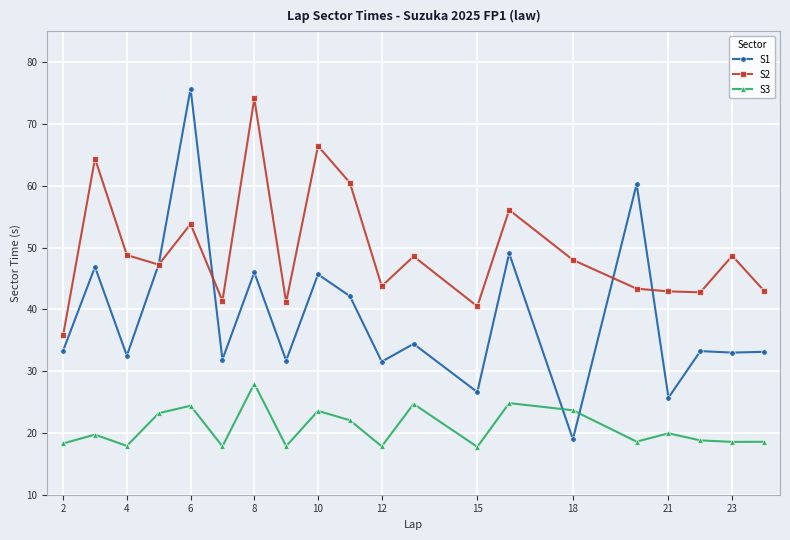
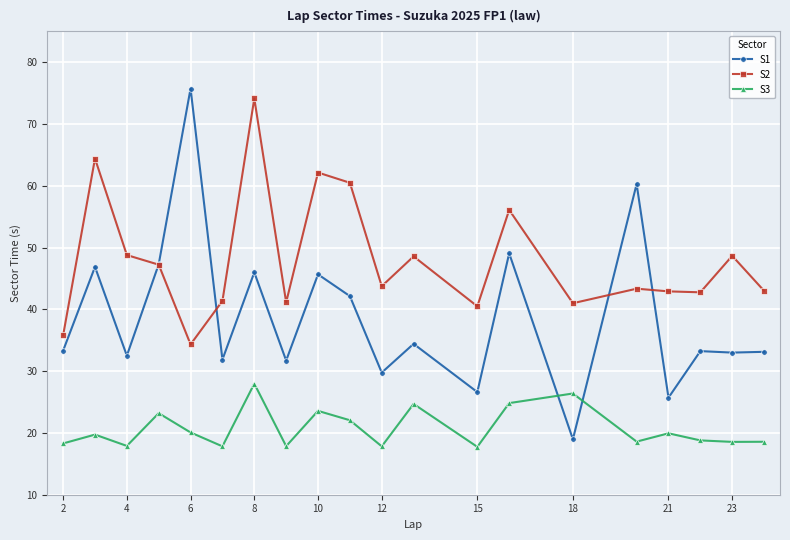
  {
    "S1": {
      "2": 33,
      "4": 33,
      "6": 76,
      "8": 46,
      "10": 46,
-     "12": 32,
+     "12": 30,
      "15": 27,
      "18": 19,
      "21": 26,
      "23": 33
    },
    "S2": {
      "2": 36,
      "4": 49,
-     "6": 54,
+     "6": 34,
      "8": 74,
-     "10": 66,
+     "10": 62,
      "12": 44,
      "15": 40,
-     "18": 48,
+     "18": 41,
      "21": 43,
      "23": 49
    },
    "S3": {
      "2": 18,
      "4": 18,
-     "6": 24,
+     "6": 20,
      "8": 28,
      "10": 24,
      "12": 18,
      "15": 18,
-     "18": 24,
+     "18": 26,
      "21": 20,
      "23": 19
    }
  }
